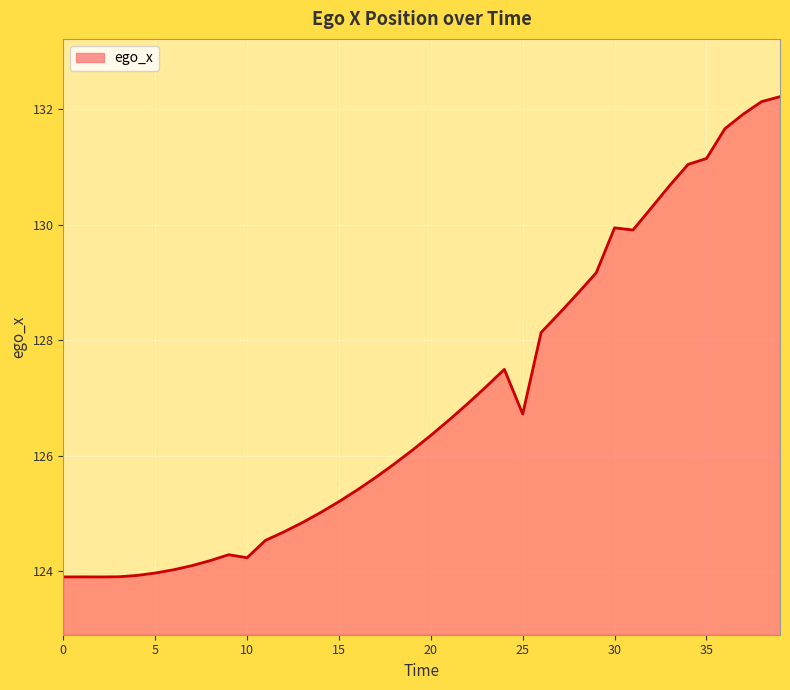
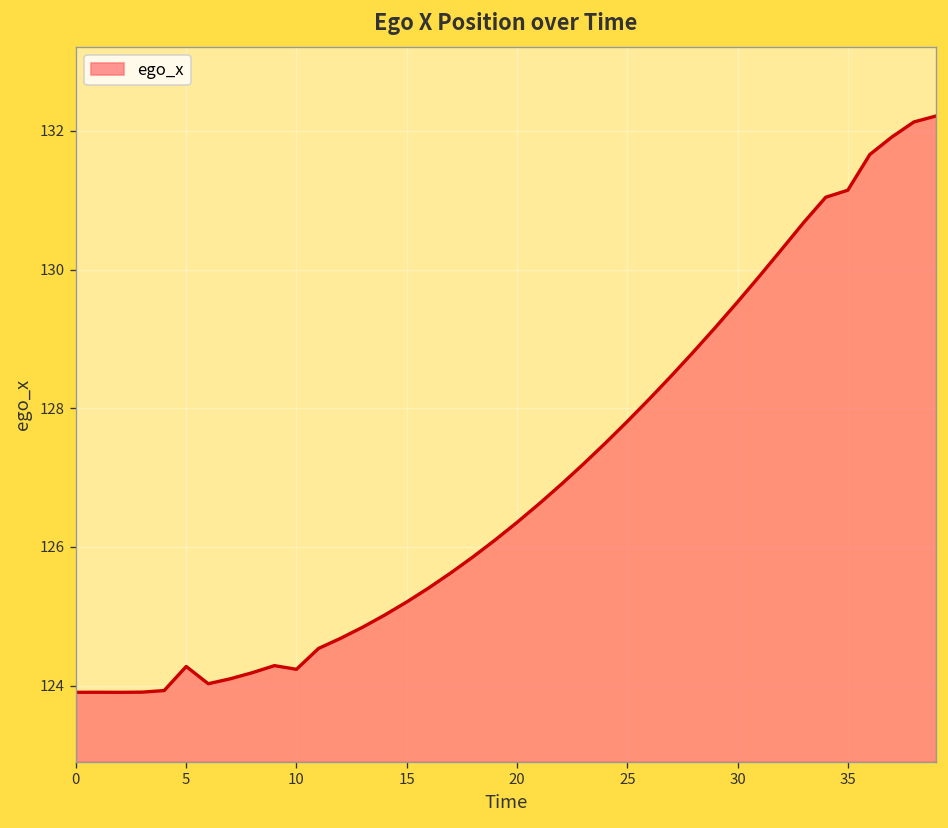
  {
    "0": 123.9,
-   "5": 124.0,
+   "5": 124.3,
    "10": 124.2,
    "15": 125.2,
    "20": 126.4,
-   "25": 126.7,
-   "30": 129.9,
+   "25": 127.8,
+   "30": 129.5,
    "35": 131.1
  }
